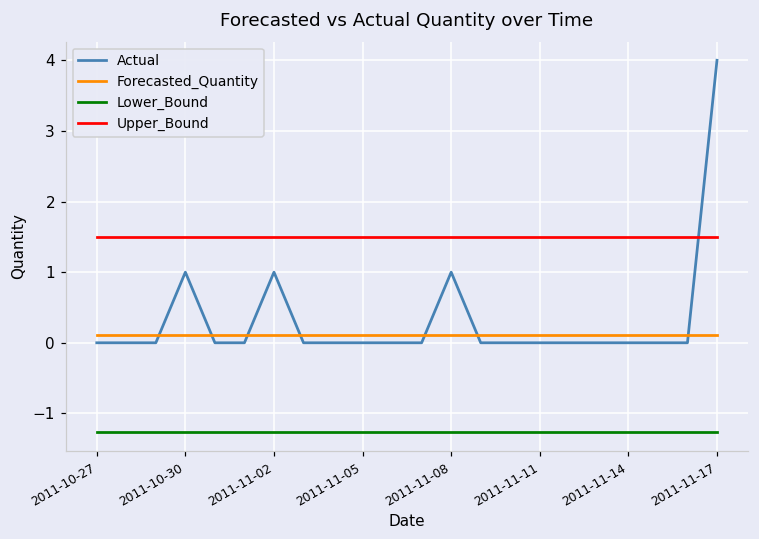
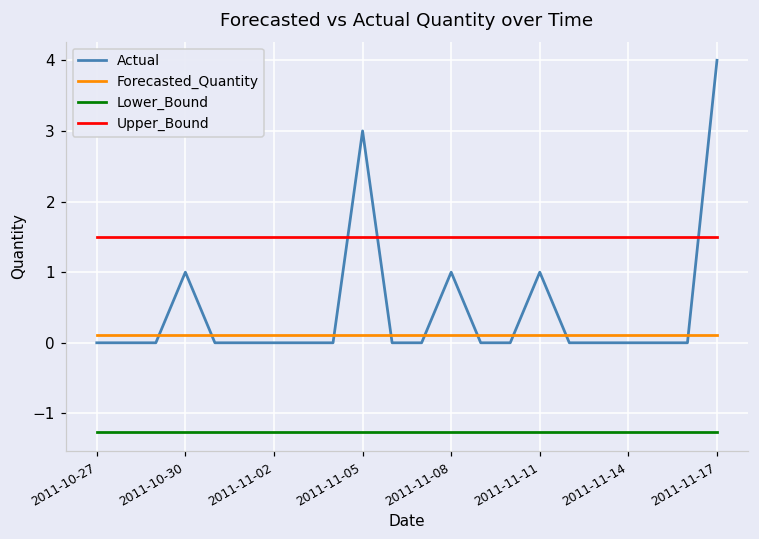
  {
    "Actual": {
      "2011-10-27": 0,
      "2011-10-30": 1,
-     "2011-11-02": 1,
-     "2011-11-05": 0,
+     "2011-11-02": 0,
+     "2011-11-05": 3,
      "2011-11-08": 1,
-     "2011-11-11": 0,
+     "2011-11-11": 1,
      "2011-11-14": 0,
      "2011-11-17": 4
    },
    "Forecasted_Quantity": {
      "2011-10-27": 0.1,
      "2011-10-30": 0.1,
      "2011-11-02": 0.1,
      "2011-11-05": 0.1,
      "2011-11-08": 0.1,
      "2011-11-11": 0.1,
      "2011-11-14": 0.1,
      "2011-11-17": 0.1
    },
    "Lower_Bound": {
      "2011-10-27": -1.3,
      "2011-10-30": -1.3,
      "2011-11-02": -1.3,
      "2011-11-05": -1.3,
      "2011-11-08": -1.3,
      "2011-11-11": -1.3,
      "2011-11-14": -1.3,
      "2011-11-17": -1.3
    },
    "Upper_Bound": {
      "2011-10-27": 1.5,
      "2011-10-30": 1.5,
      "2011-11-02": 1.5,
      "2011-11-05": 1.5,
      "2011-11-08": 1.5,
      "2011-11-11": 1.5,
      "2011-11-14": 1.5,
      "2011-11-17": 1.5
    }
  }
